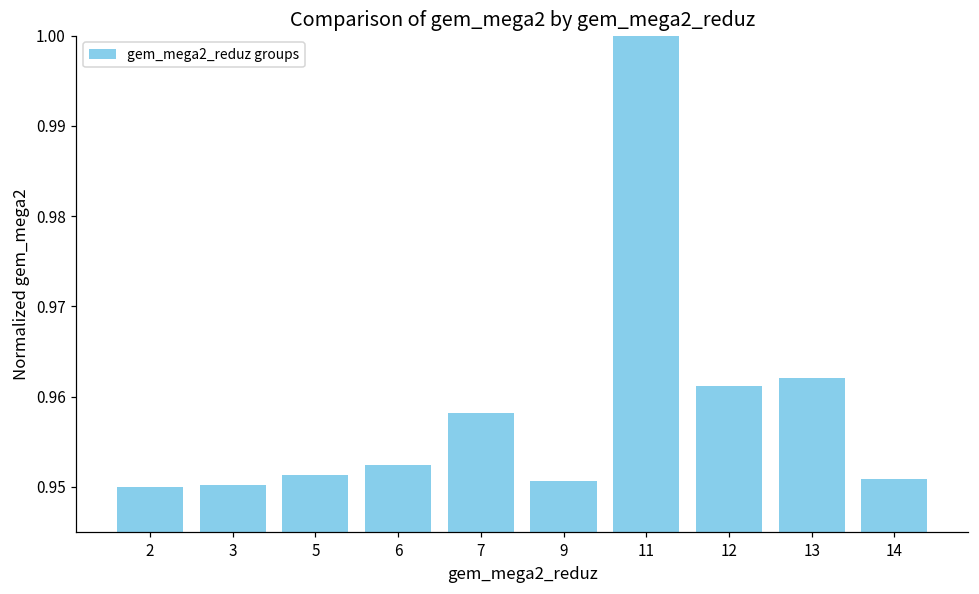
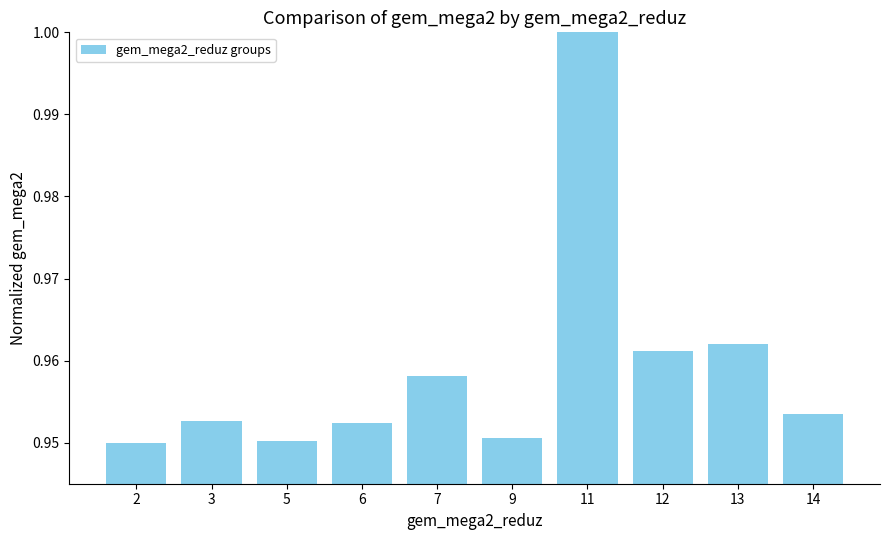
  {
    "2": 0.950,
-   "3": 0.950,
-   "5": 0.951,
+   "3": 0.953,
+   "5": 0.950,
    "6": 0.952,
    "7": 0.958,
    "9": 0.951,
    "11": 1.000,
    "12": 0.961,
    "13": 0.962,
-   "14": 0.951
+   "14": 0.954
  }
